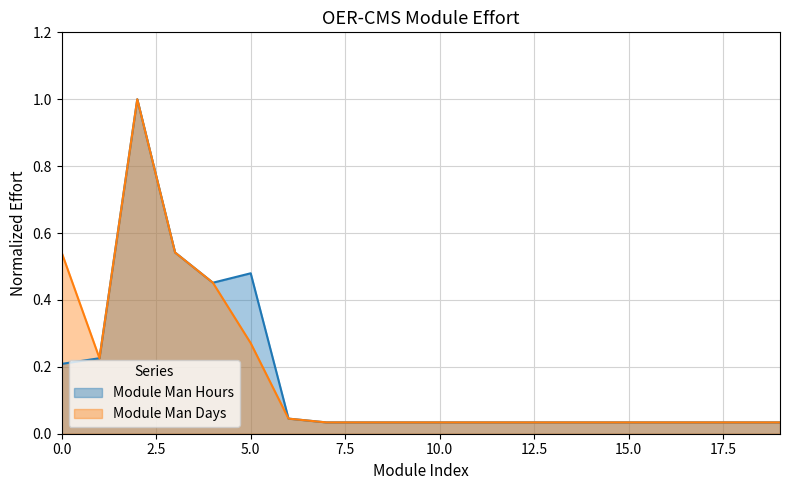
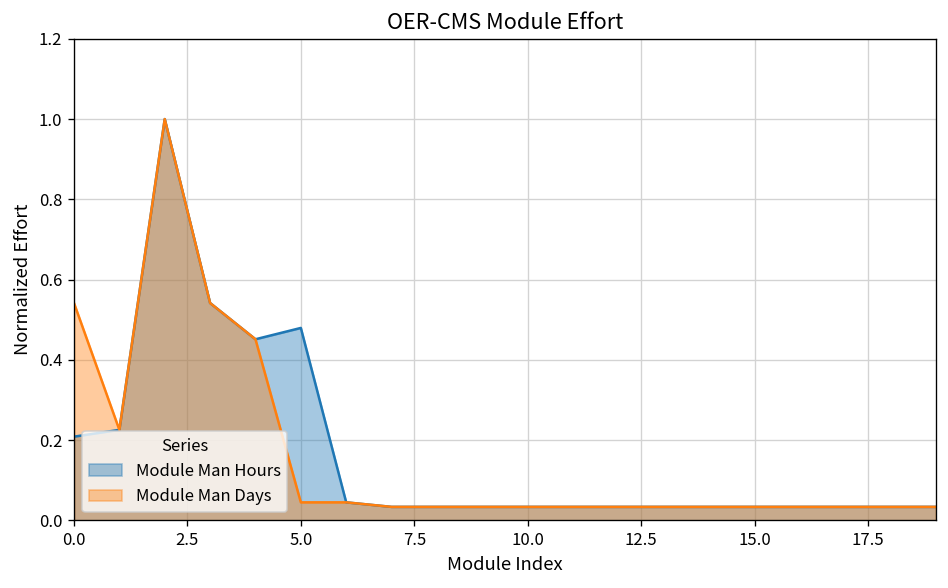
  {
    "Module Man Hours": {
      "0.0": 0.21,
      "5.0": 0.48
    },
    "Module Man Days": {
      "0.0": 0.54,
-     "5.0": 0.27
+     "5.0": 0.05
    }
  }
